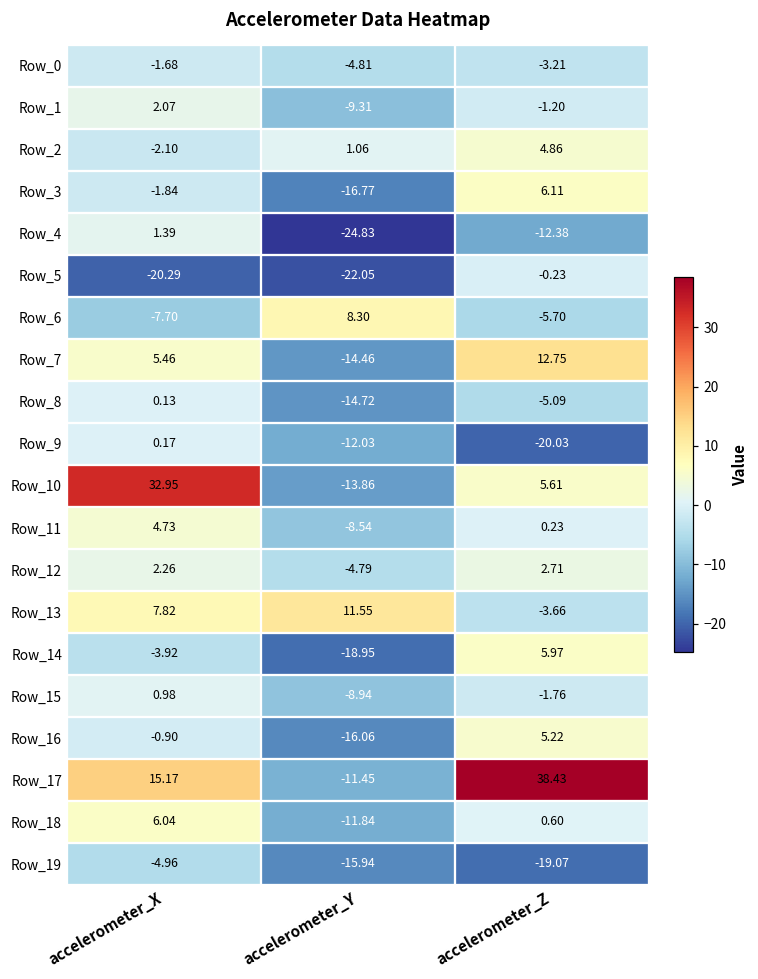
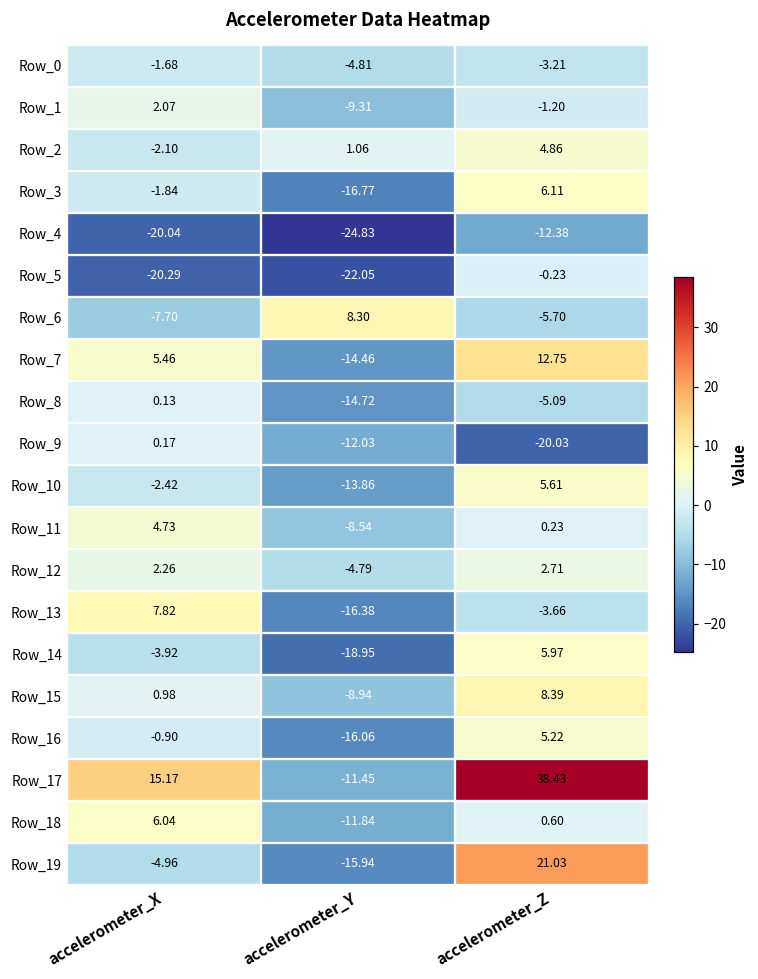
  {
    "Row_0": {
      "accelerometer_X": -1.68,
      "accelerometer_Y": -4.81,
      "accelerometer_Z": -3.21
    },
    "Row_1": {
      "accelerometer_X": 2.07,
      "accelerometer_Y": -9.31,
      "accelerometer_Z": -1.20
    },
    "Row_2": {
      "accelerometer_X": -2.10,
      "accelerometer_Y": 1.06,
      "accelerometer_Z": 4.86
    },
    "Row_3": {
      "accelerometer_X": -1.84,
      "accelerometer_Y": -16.77,
      "accelerometer_Z": 6.11
    },
    "Row_4": {
-     "accelerometer_X": 1.39,
+     "accelerometer_X": -20.04,
      "accelerometer_Y": -24.83,
      "accelerometer_Z": -12.38
    },
    "Row_5": {
      "accelerometer_X": -20.29,
      "accelerometer_Y": -22.05,
      "accelerometer_Z": -0.23
    },
    "Row_6": {
      "accelerometer_X": -7.70,
      "accelerometer_Y": 8.30,
      "accelerometer_Z": -5.70
    },
    "Row_7": {
      "accelerometer_X": 5.46,
      "accelerometer_Y": -14.46,
      "accelerometer_Z": 12.75
    },
    "Row_8": {
      "accelerometer_X": 0.13,
      "accelerometer_Y": -14.72,
      "accelerometer_Z": -5.09
    },
    "Row_9": {
      "accelerometer_X": 0.17,
      "accelerometer_Y": -12.03,
      "accelerometer_Z": -20.03
    },
    "Row_10": {
-     "accelerometer_X": 32.95,
+     "accelerometer_X": -2.42,
      "accelerometer_Y": -13.86,
      "accelerometer_Z": 5.61
    },
    "Row_11": {
      "accelerometer_X": 4.73,
      "accelerometer_Y": -8.54,
      "accelerometer_Z": 0.23
    },
    "Row_12": {
      "accelerometer_X": 2.26,
      "accelerometer_Y": -4.79,
      "accelerometer_Z": 2.71
    },
    "Row_13": {
      "accelerometer_X": 7.82,
-     "accelerometer_Y": 11.55,
+     "accelerometer_Y": -16.38,
      "accelerometer_Z": -3.66
    },
    "Row_14": {
      "accelerometer_X": -3.92,
      "accelerometer_Y": -18.95,
      "accelerometer_Z": 5.97
    },
    "Row_15": {
      "accelerometer_X": 0.98,
      "accelerometer_Y": -8.94,
-     "accelerometer_Z": -1.76
+     "accelerometer_Z": 8.39
    },
    "Row_16": {
      "accelerometer_X": -0.90,
      "accelerometer_Y": -16.06,
      "accelerometer_Z": 5.22
    },
    "Row_17": {
      "accelerometer_X": 15.17,
      "accelerometer_Y": -11.45,
      "accelerometer_Z": 38.43
    },
    "Row_18": {
      "accelerometer_X": 6.04,
      "accelerometer_Y": -11.84,
      "accelerometer_Z": 0.60
    },
    "Row_19": {
      "accelerometer_X": -4.96,
      "accelerometer_Y": -15.94,
-     "accelerometer_Z": -19.07
+     "accelerometer_Z": 21.03
    }
  }
